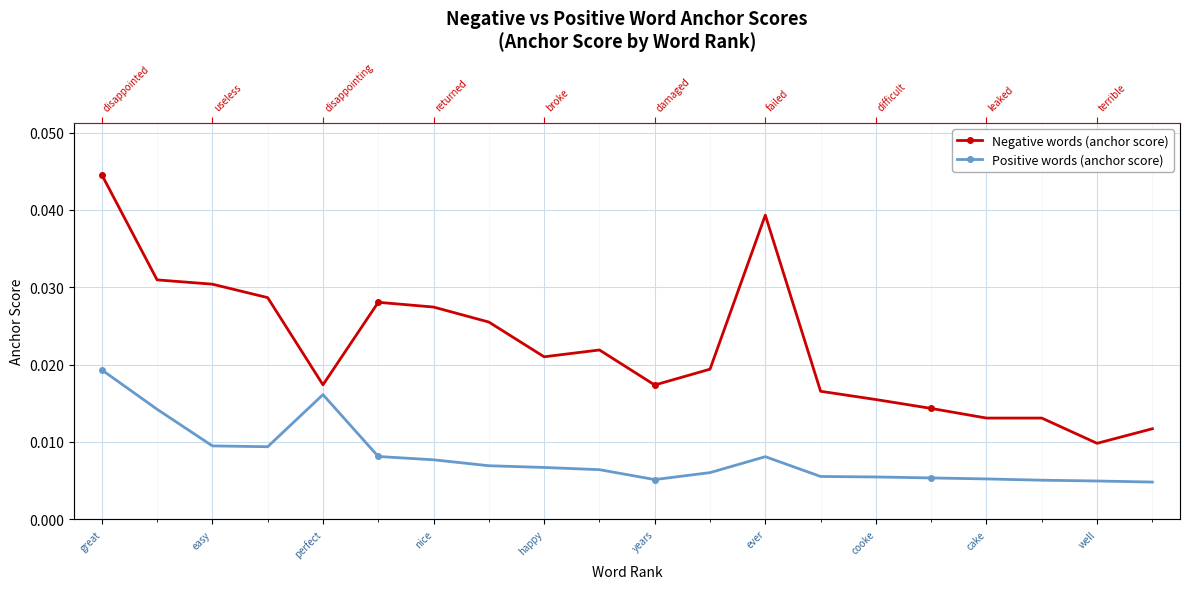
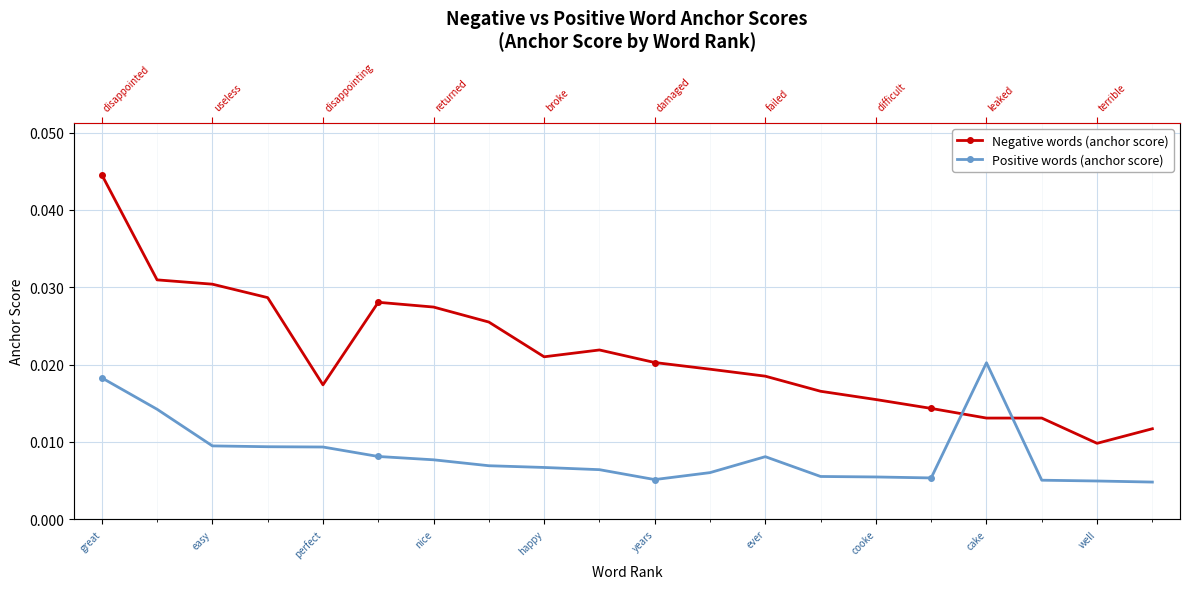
  {
    "Negative words (anchor score)": {
      "great": 0.045,
      "easy": 0.030,
      "perfect": 0.017,
      "nice": 0.027,
      "happy": 0.021,
-     "years": 0.017,
-     "ever": 0.039,
+     "years": 0.020,
+     "ever": 0.018,
      "cooke": 0.015,
      "cake": 0.013,
      "well": 0.010
    },
    "Positive words (anchor score)": {
-     "great": 0.019,
+     "great": 0.018,
      "easy": 0.009,
-     "perfect": 0.016,
+     "perfect": 0.009,
      "nice": 0.008,
      "happy": 0.007,
      "years": 0.005,
      "ever": 0.008,
      "cooke": 0.005,
-     "cake": 0.005,
+     "cake": 0.020,
      "well": 0.005
    }
  }
